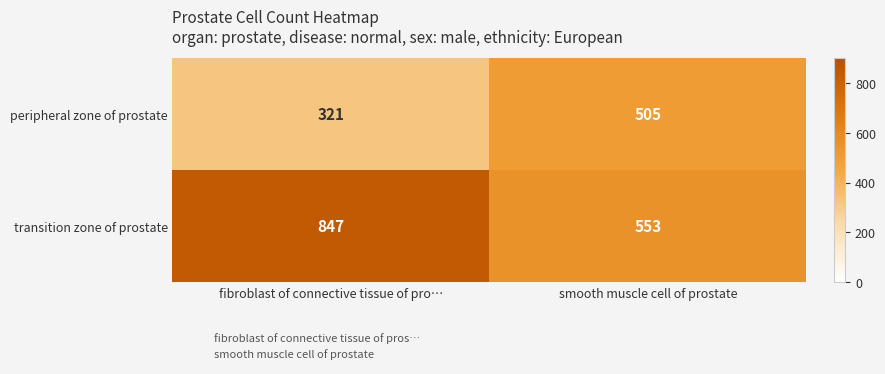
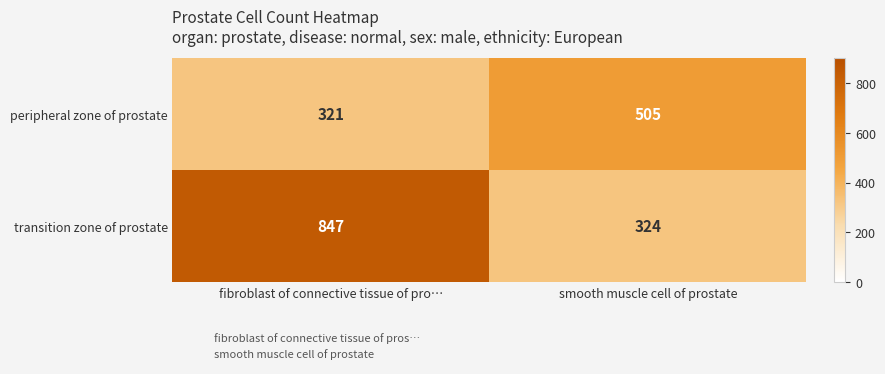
  {
    "peripheral zone of prostate": {
      "fibroblast of connective tissue of pro…": 321,
      "smooth muscle cell of prostate": 505
    },
    "transition zone of prostate": {
      "fibroblast of connective tissue of pro…": 847,
-     "smooth muscle cell of prostate": 553
+     "smooth muscle cell of prostate": 324
    }
  }
